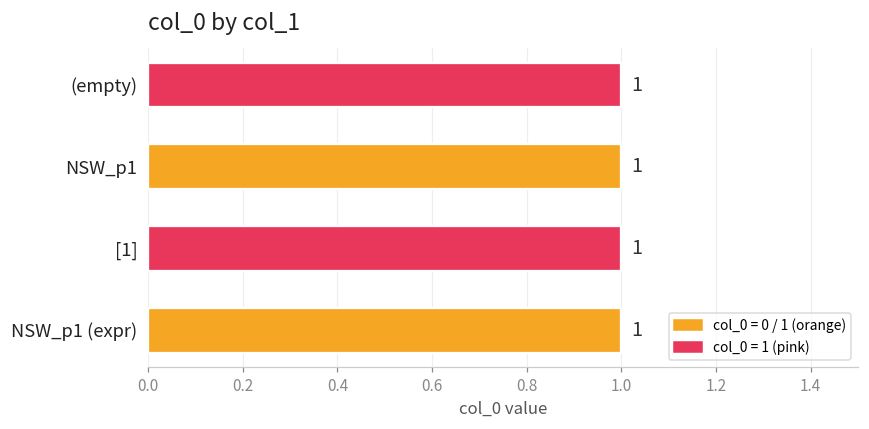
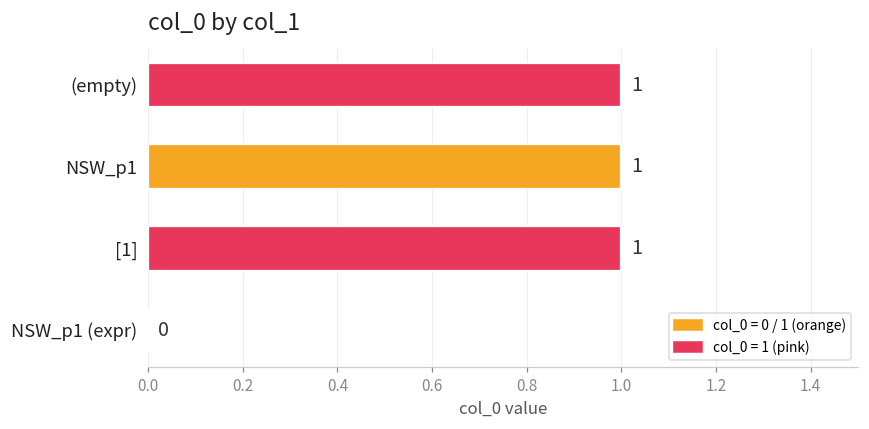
  {
    "(empty)": 1,
    "NSW_p1": 1,
    "[1]": 1,
-   "NSW_p1 (expr)": 1
+   "NSW_p1 (expr)": 0
  }
